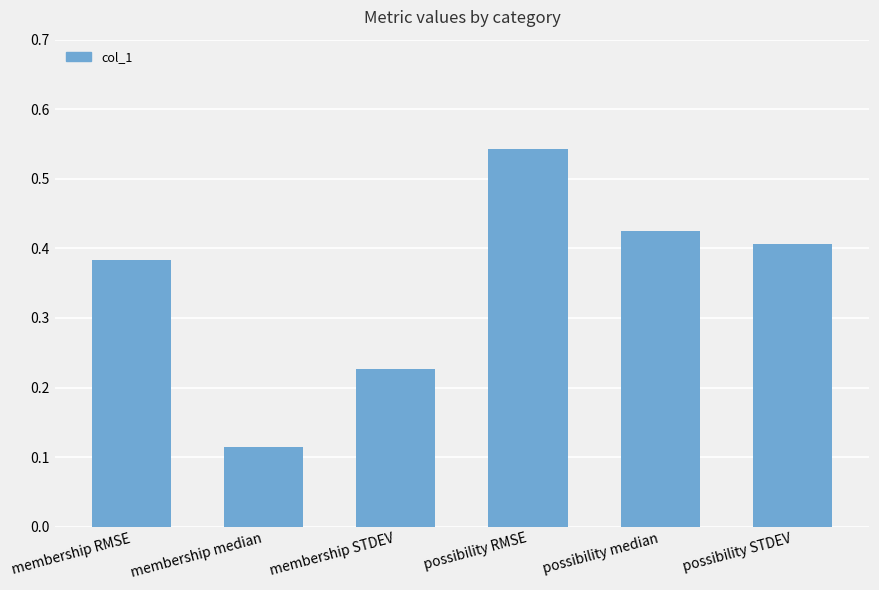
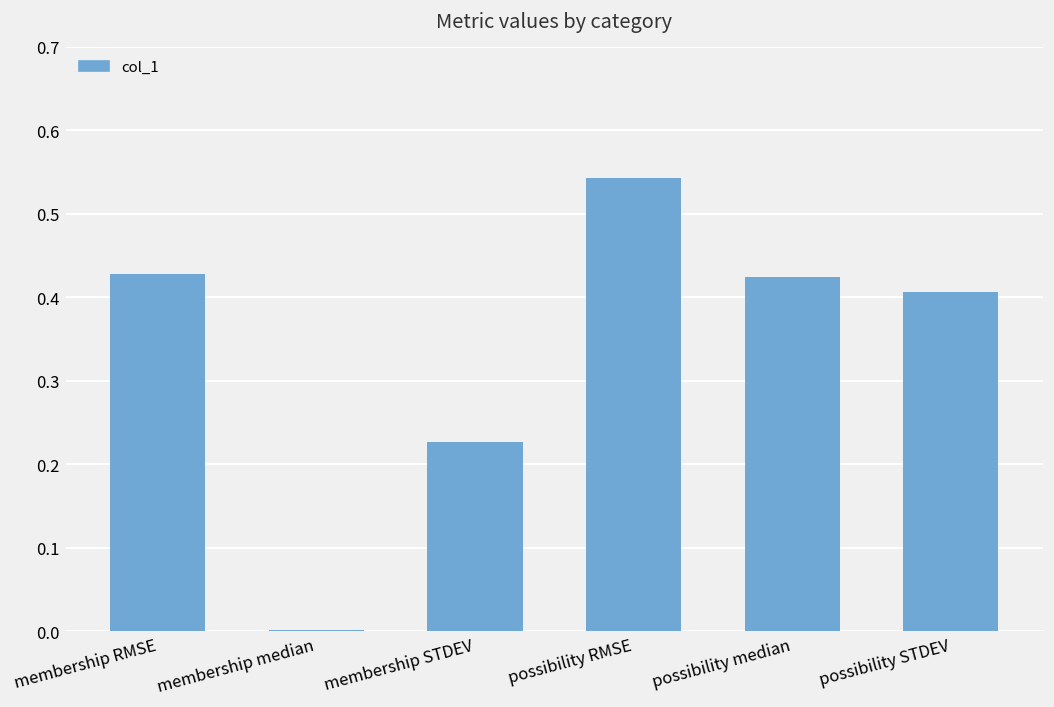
  {
-   "membership RMSE": 0.38,
-   "membership median": 0.11,
+   "membership RMSE": 0.43,
+   "membership median": 0.00,
    "membership STDEV": 0.23,
    "possibility RMSE": 0.54,
    "possibility median": 0.42,
    "possibility STDEV": 0.41
  }
